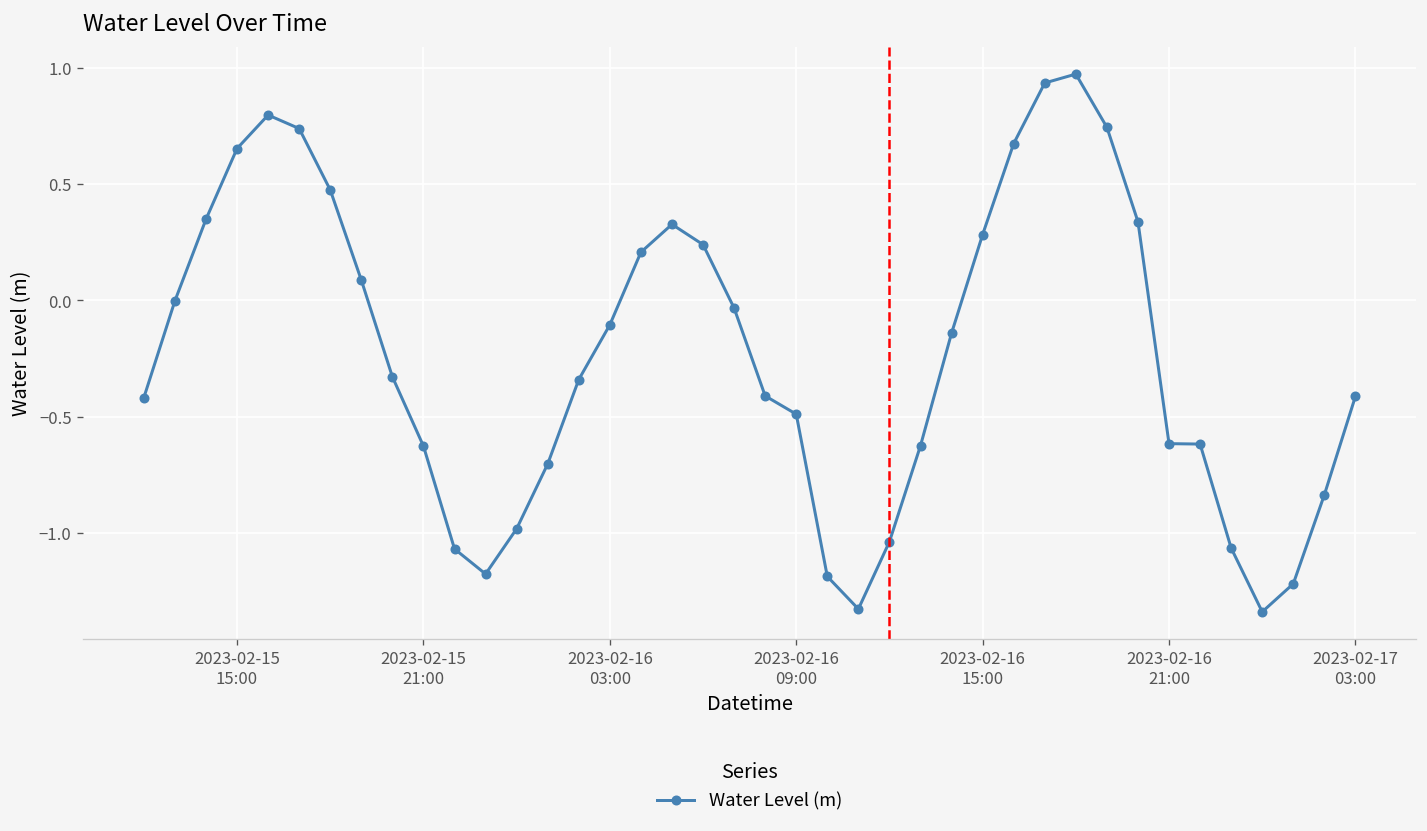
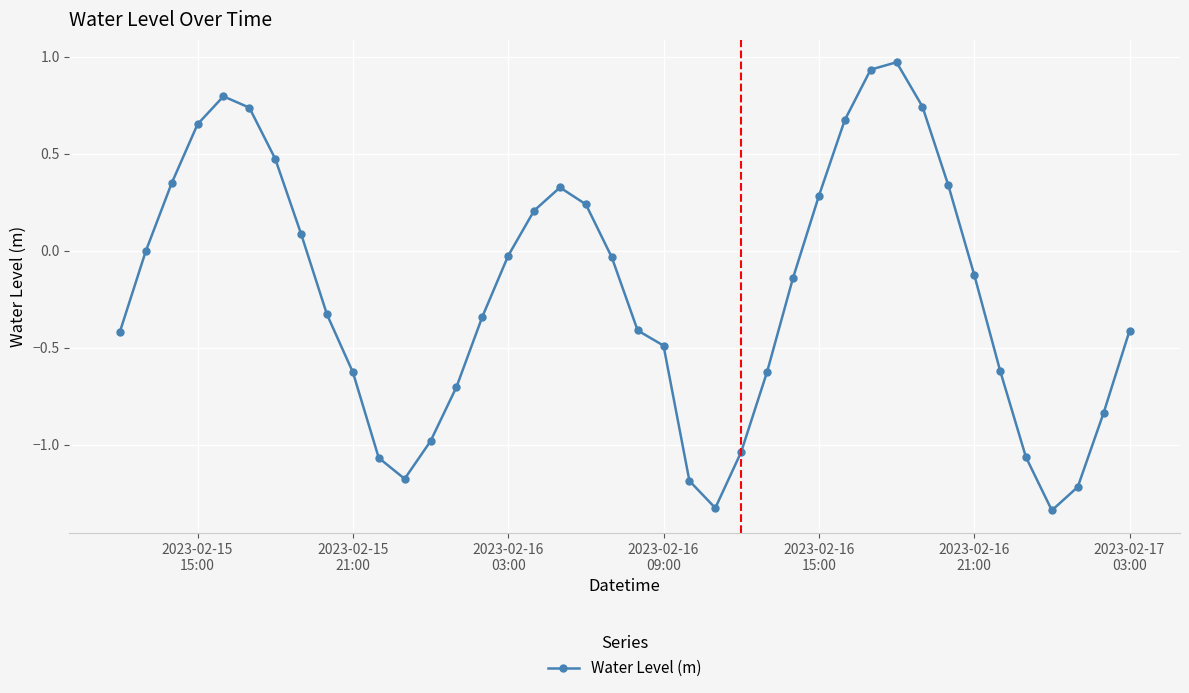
  {
    "2023-02-15 15:00": 0.65,
    "2023-02-15 21:00": -0.63,
-   "2023-02-16 03:00": -0.11,
+   "2023-02-16 03:00": -0.03,
    "2023-02-16 09:00": -0.49,
    "2023-02-16 15:00": 0.28,
-   "2023-02-16 21:00": -0.62,
+   "2023-02-16 21:00": -0.12,
    "2023-02-17 03:00": -0.41
  }
